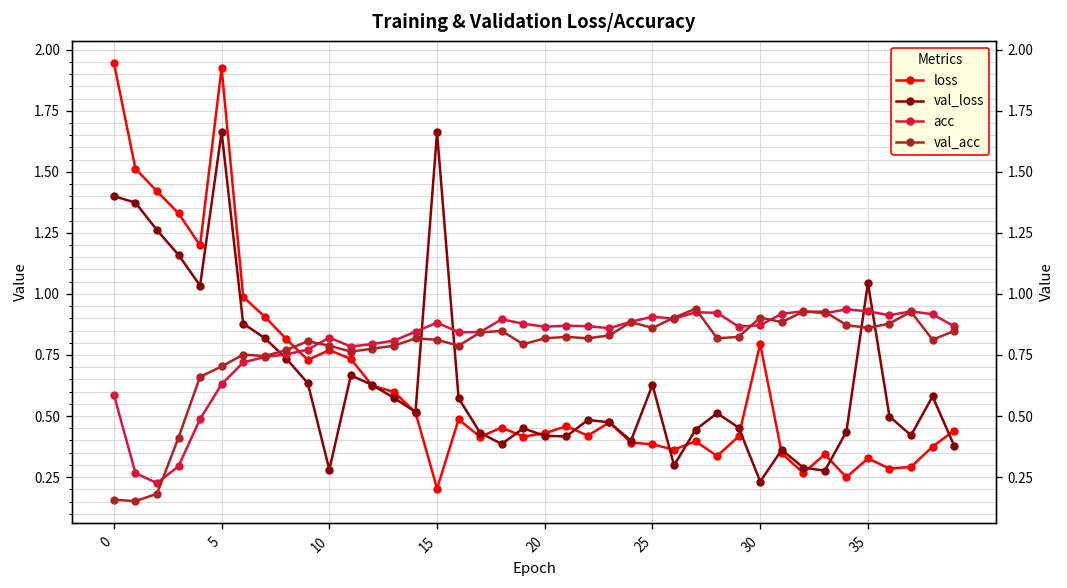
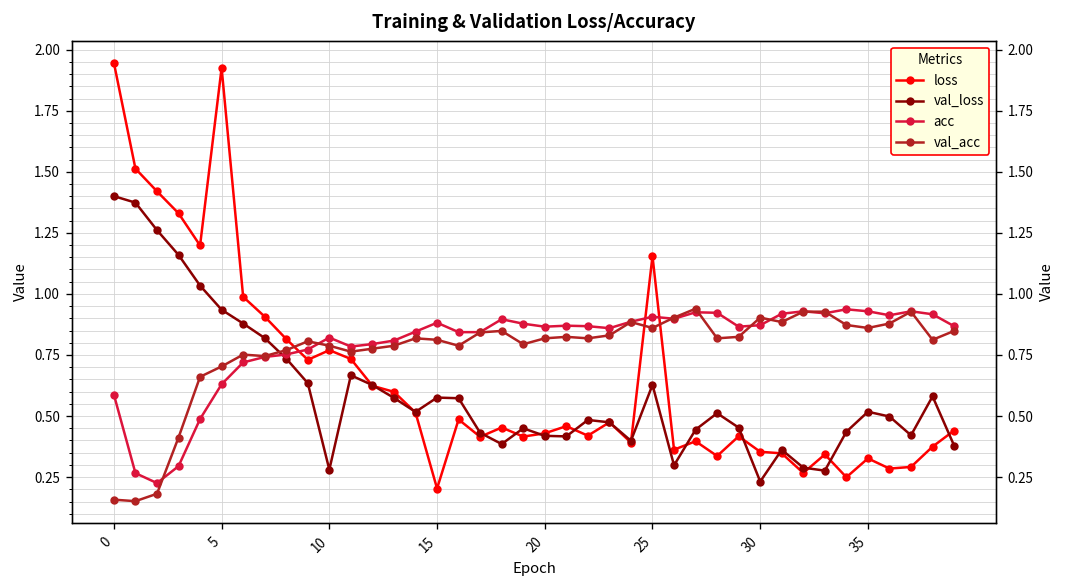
  {
    "loss": {
      "0": 1.95,
      "5": 1.93,
      "10": 0.77,
      "15": 0.20,
-     "25": 0.38,
-     "30": 0.80,
+     "25": 1.15,
+     "30": 0.35,
      "35": 0.33
    },
    "val_loss": {
      "0": 1.40,
-     "5": 1.66,
+     "5": 0.94,
      "10": 0.28,
-     "15": 1.66,
+     "15": 0.58,
      "25": 0.63,
      "30": 0.23,
-     "35": 1.04
+     "35": 0.52
    }
  }
